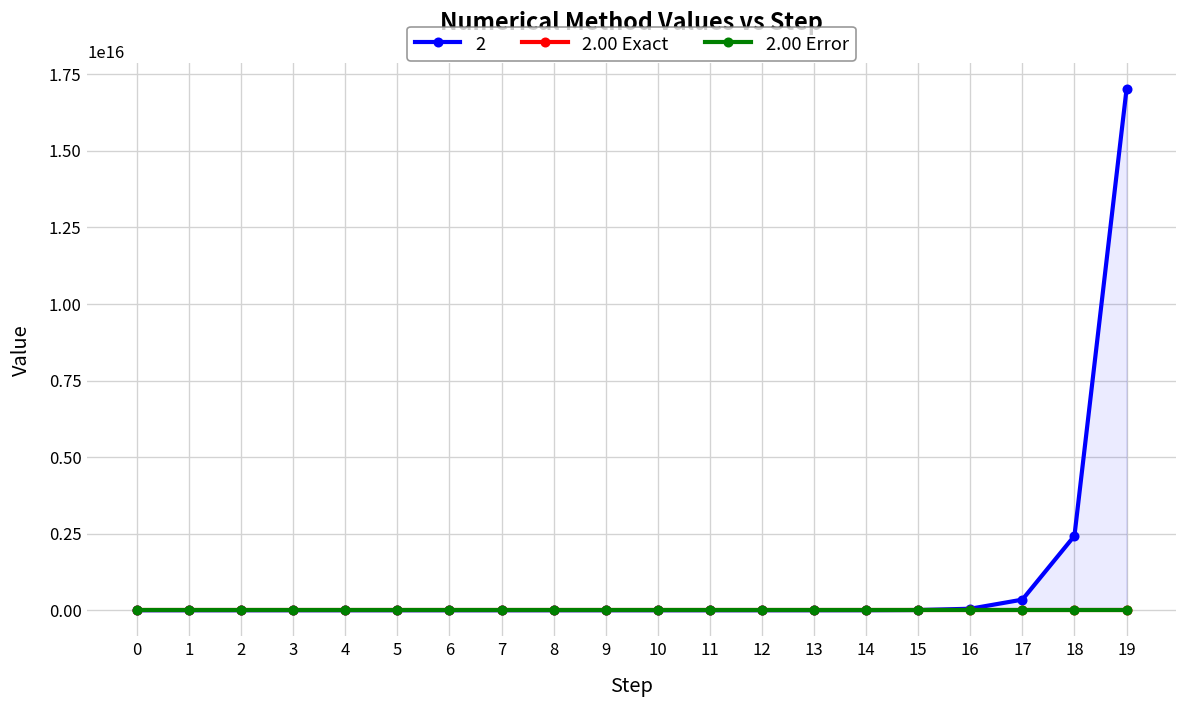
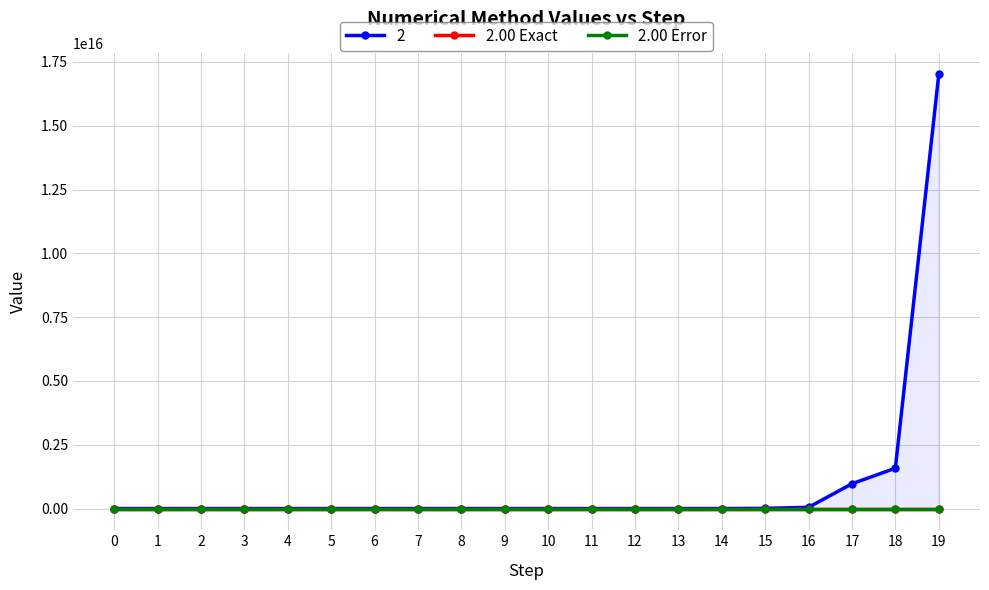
  {
    "2": {
-     "17": 300000000000000,
-     "18": 2400000000000000,
+     "17": 1000000000000000,
+     "18": 1600000000000000,
      "19": 17000000000000000
    },
    "2.00 Error": {
      "17": 0,
      "18": 0,
      "19": 0
    }
  }
